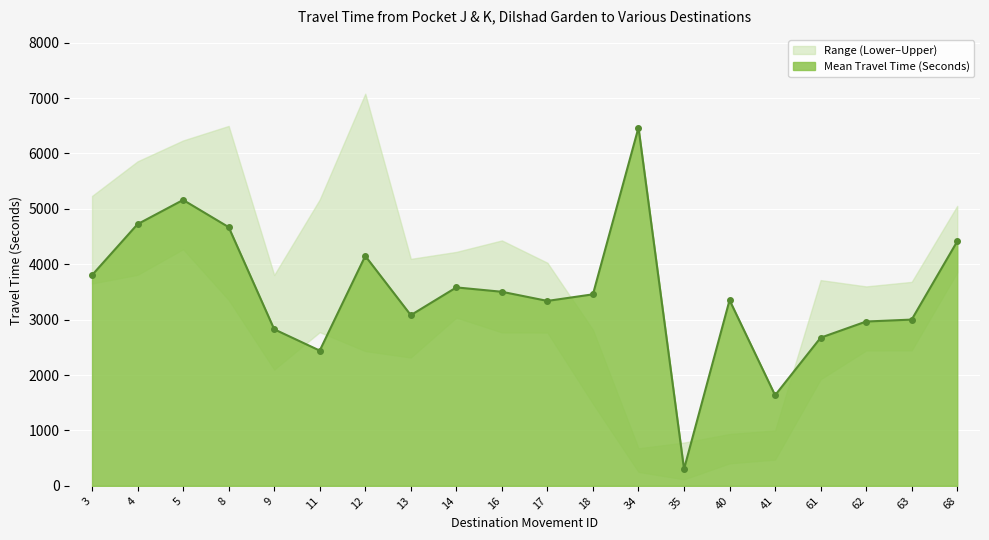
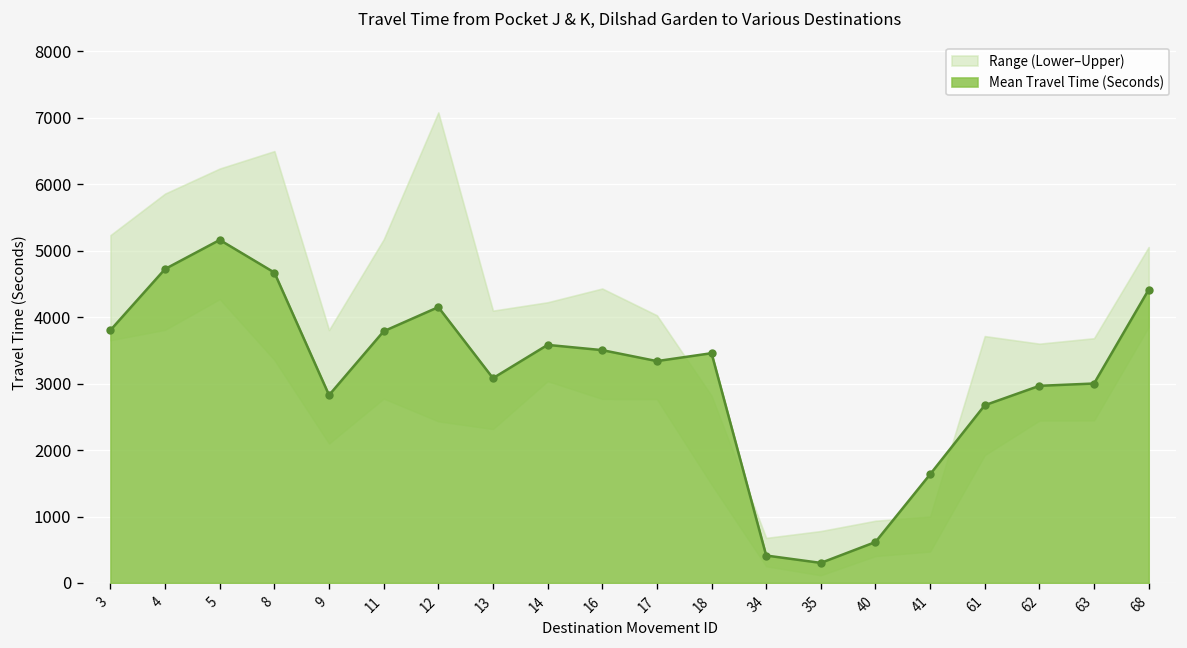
  {
    "Mean Travel Time (Seconds)": {
      "3": 3800,
      "4": 4700,
      "5": 5200,
      "8": 4700,
      "9": 2800,
-     "11": 2400,
+     "11": 3800,
      "12": 4200,
      "13": 3100,
      "14": 3600,
      "16": 3500,
      "17": 3300,
      "18": 3500,
-     "34": 6500,
+     "34": 400,
      "35": 300,
-     "40": 3400,
+     "40": 600,
      "41": 1600,
      "61": 2700,
      "62": 3000,
      "63": 3000,
      "68": 4400
    }
  }
